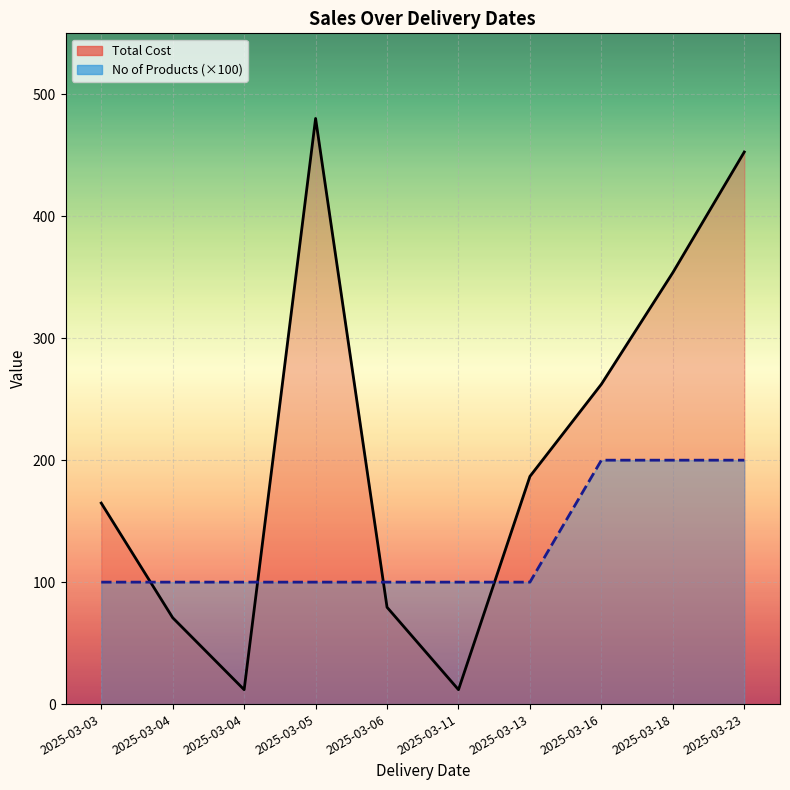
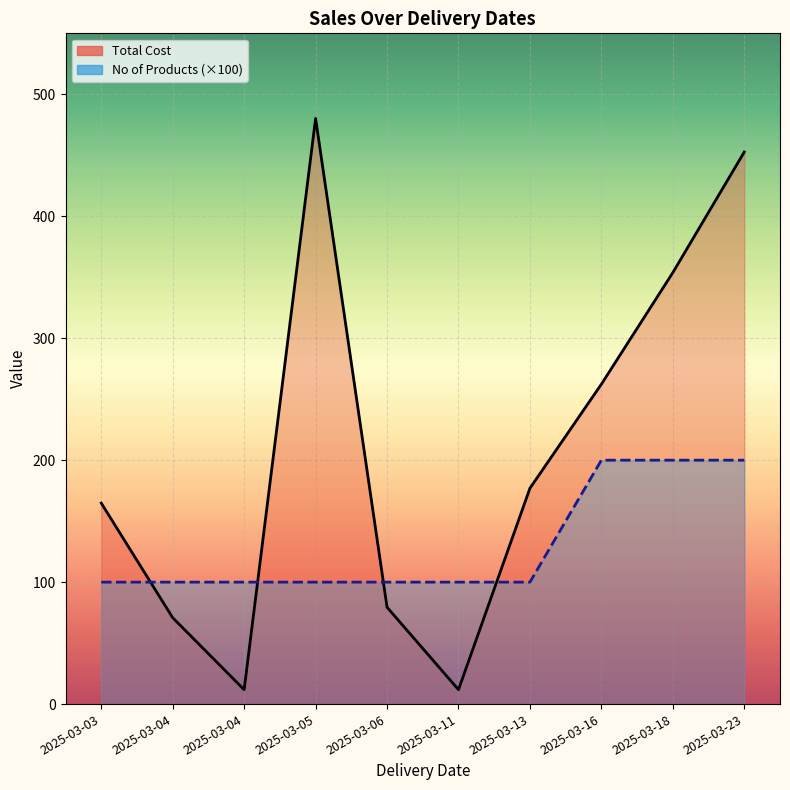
  {
    "Total Cost": {
      "2025-03-03": 165,
      "2025-03-05": 480,
      "2025-03-06": 79,
      "2025-03-11": 12,
-     "2025-03-13": 187,
+     "2025-03-13": 177,
      "2025-03-16": 262,
      "2025-03-18": 354,
      "2025-03-23": 453
    },
    "No of Products (×100)": {
      "2025-03-03": 100,
      "2025-03-05": 100,
      "2025-03-06": 100,
      "2025-03-11": 100,
      "2025-03-13": 100,
      "2025-03-16": 200,
      "2025-03-18": 200,
      "2025-03-23": 200
    }
  }
